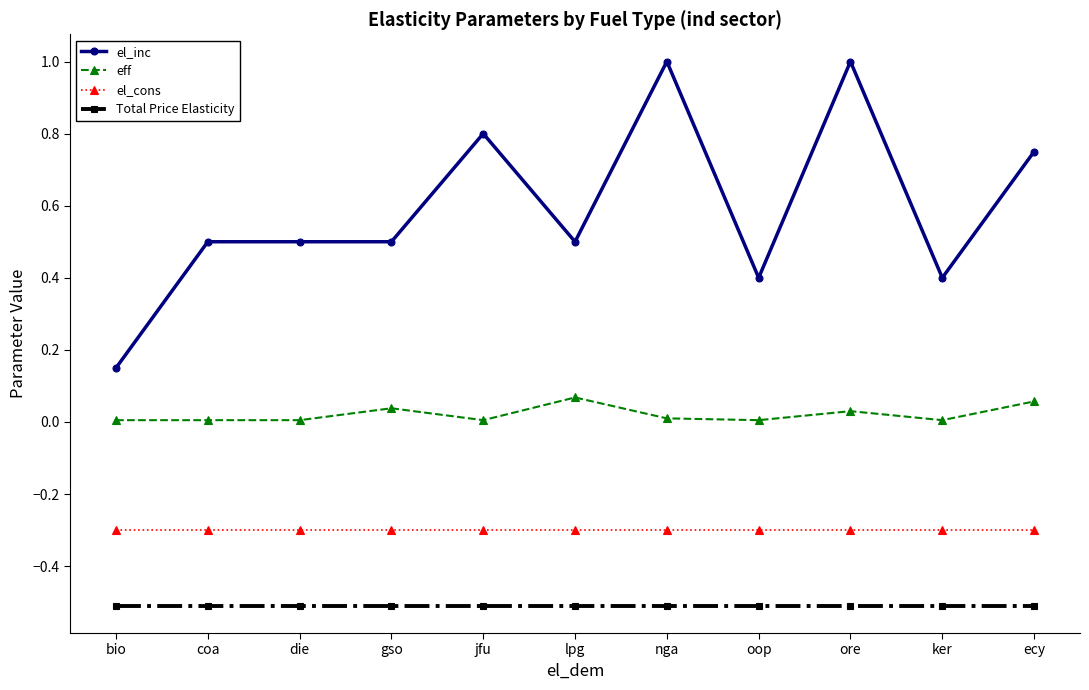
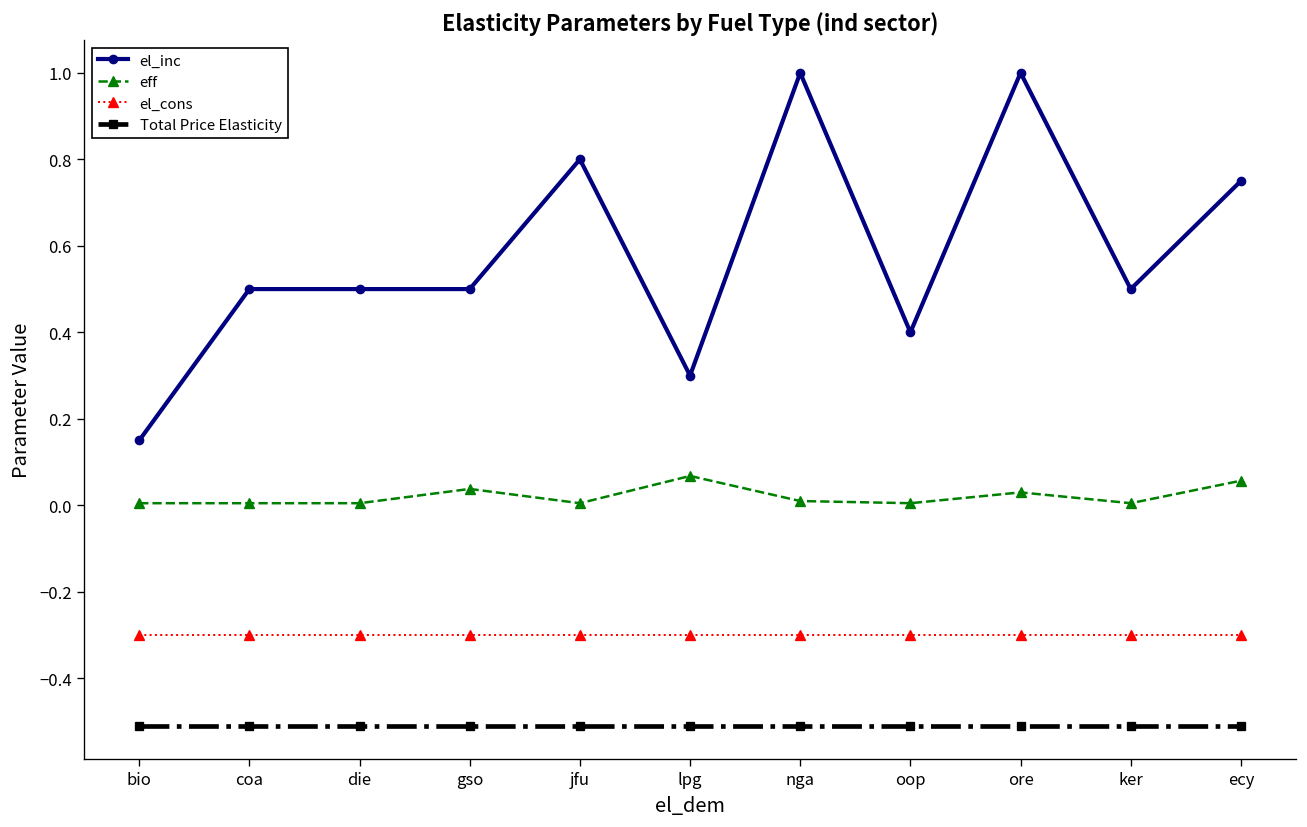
  {
    "el_inc": {
      "bio": 0.15,
      "coa": 0.5,
      "die": 0.5,
      "gso": 0.5,
      "jfu": 0.8,
-     "lpg": 0.5,
+     "lpg": 0.3,
      "nga": 1.0,
      "oop": 0.4,
      "ore": 1.0,
-     "ker": 0.4,
+     "ker": 0.5,
      "ecy": 0.75
    },
    "eff": {
      "bio": 0.0,
      "coa": 0.0,
      "die": 0.0,
      "gso": 0.04,
      "jfu": 0.0,
      "lpg": 0.07,
      "nga": 0.01,
      "oop": 0.0,
      "ore": 0.03,
      "ker": 0.0,
      "ecy": 0.06
    },
    "el_cons": {
      "bio": -0.3,
      "coa": -0.3,
      "die": -0.3,
      "gso": -0.3,
      "jfu": -0.3,
      "lpg": -0.3,
      "nga": -0.3,
      "oop": -0.3,
      "ore": -0.3,
      "ker": -0.3,
      "ecy": -0.3
    },
    "Total Price Elasticity": {
      "bio": -0.51,
      "coa": -0.51,
      "die": -0.51,
      "gso": -0.51,
      "jfu": -0.51,
      "lpg": -0.51,
      "nga": -0.51,
      "oop": -0.51,
      "ore": -0.51,
      "ker": -0.51,
      "ecy": -0.51
    }
  }
